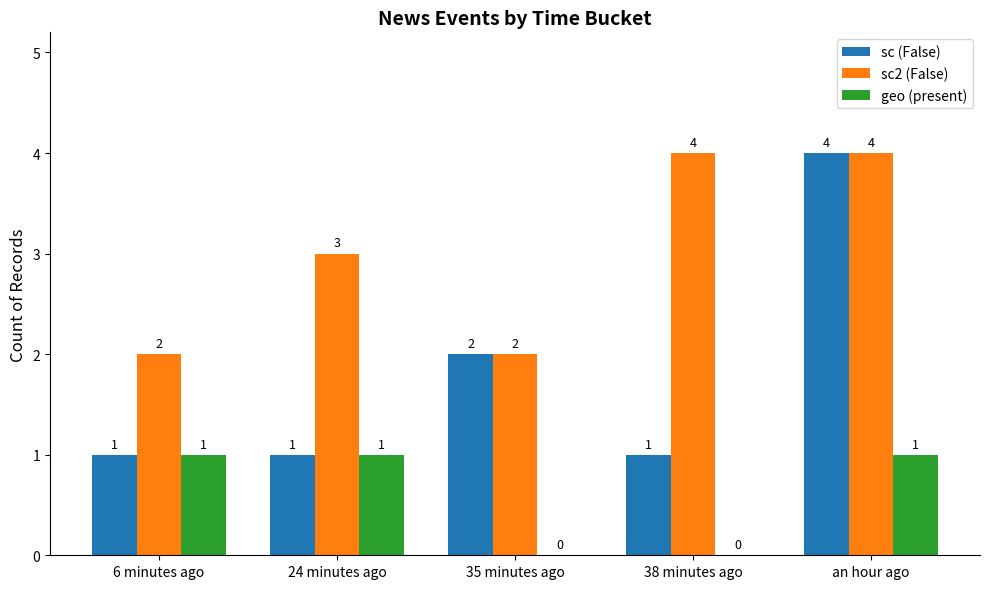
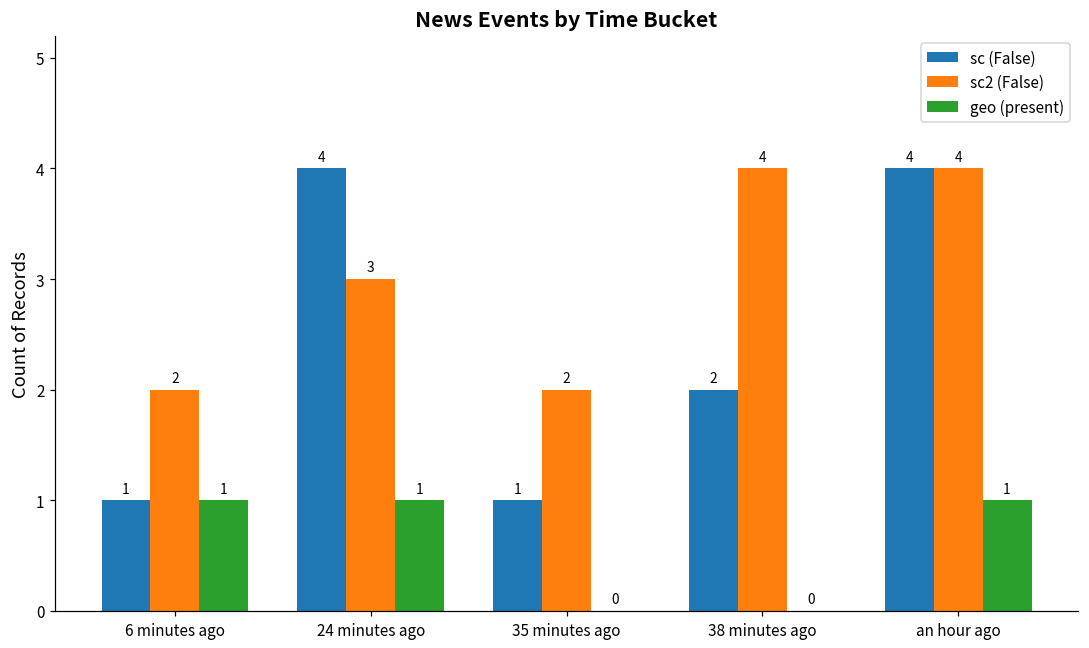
  {
    "sc (False)": {
      "6 minutes ago": 1,
-     "24 minutes ago": 1,
-     "35 minutes ago": 2,
-     "38 minutes ago": 1,
+     "24 minutes ago": 4,
+     "35 minutes ago": 1,
+     "38 minutes ago": 2,
      "an hour ago": 4
    },
    "sc2 (False)": {
      "6 minutes ago": 2,
      "24 minutes ago": 3,
      "35 minutes ago": 2,
      "38 minutes ago": 4,
      "an hour ago": 4
    },
    "geo (present)": {
      "6 minutes ago": 1,
      "24 minutes ago": 1,
      "35 minutes ago": 0,
      "38 minutes ago": 0,
      "an hour ago": 1
    }
  }
